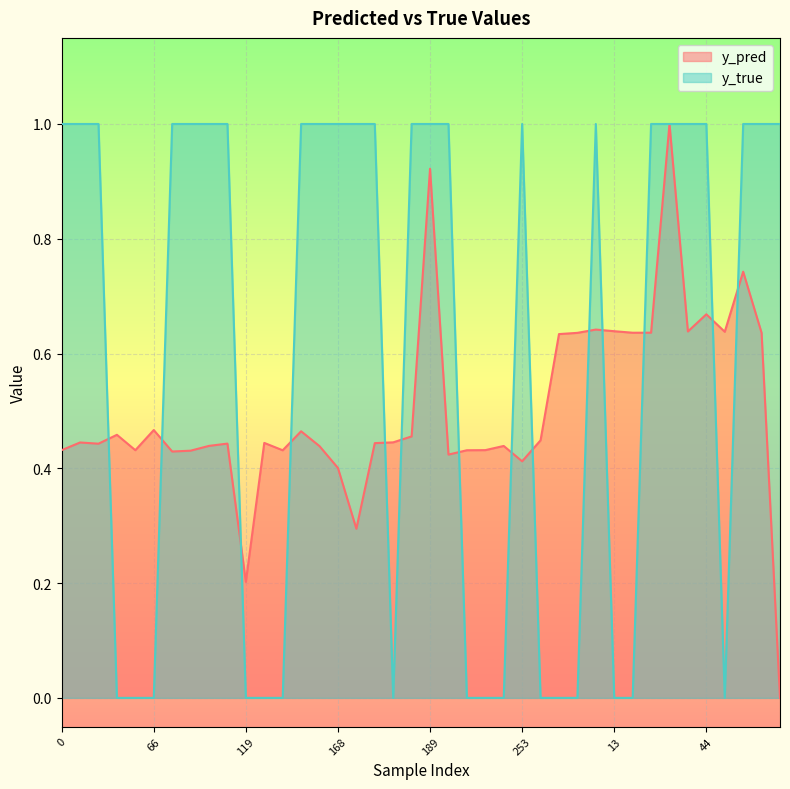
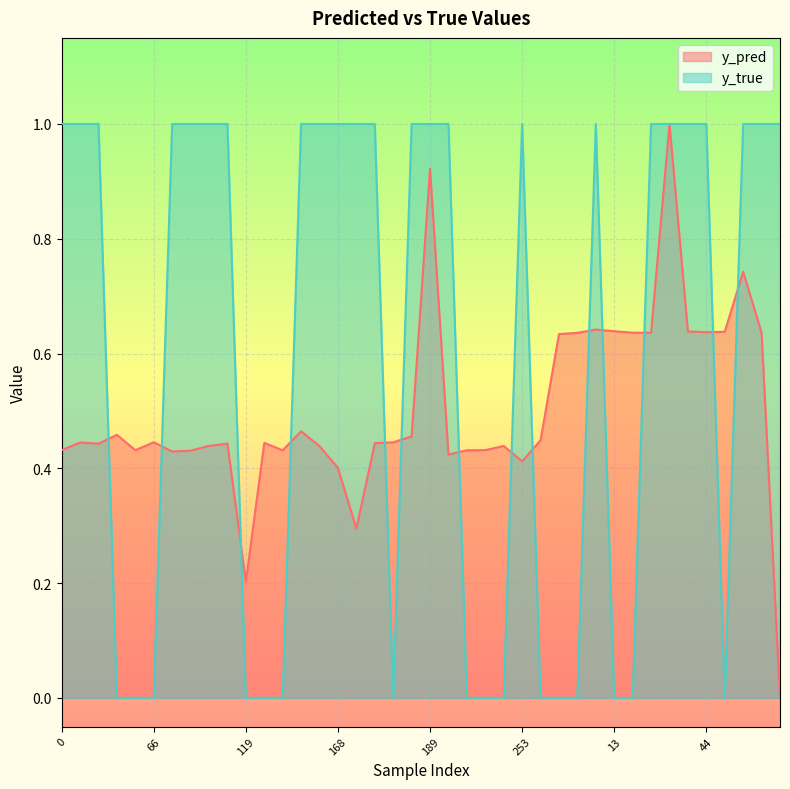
  {
    "y_pred": {
      "0": 0.43,
-     "66": 0.47,
+     "66": 0.45,
      "119": 0.20,
      "168": 0.40,
      "189": 0.92,
      "253": 0.41,
-     "44": 0.67
+     "44": 0.64
    },
    "y_true": {
      "0": 1.00,
      "66": 0.00,
      "119": 0.00,
      "168": 1.00,
      "189": 1.00,
      "253": 1.00,
      "44": 1.00
    }
  }
